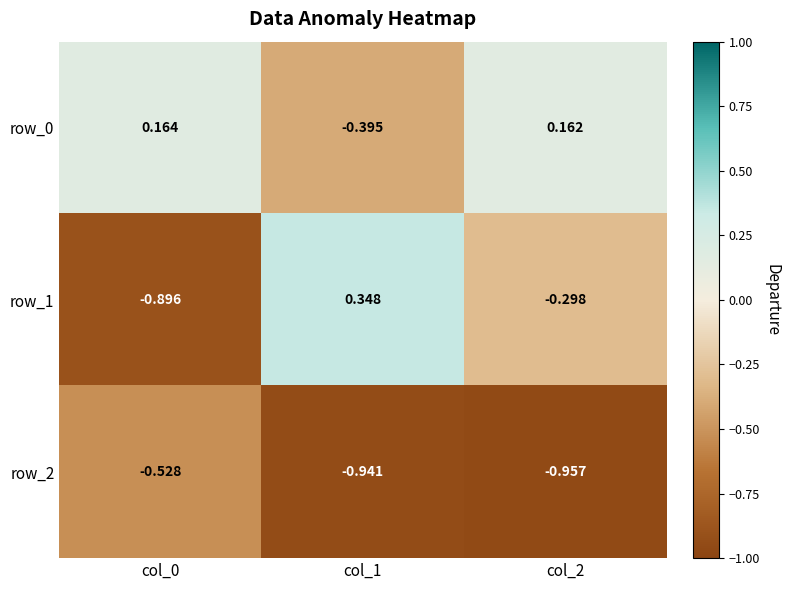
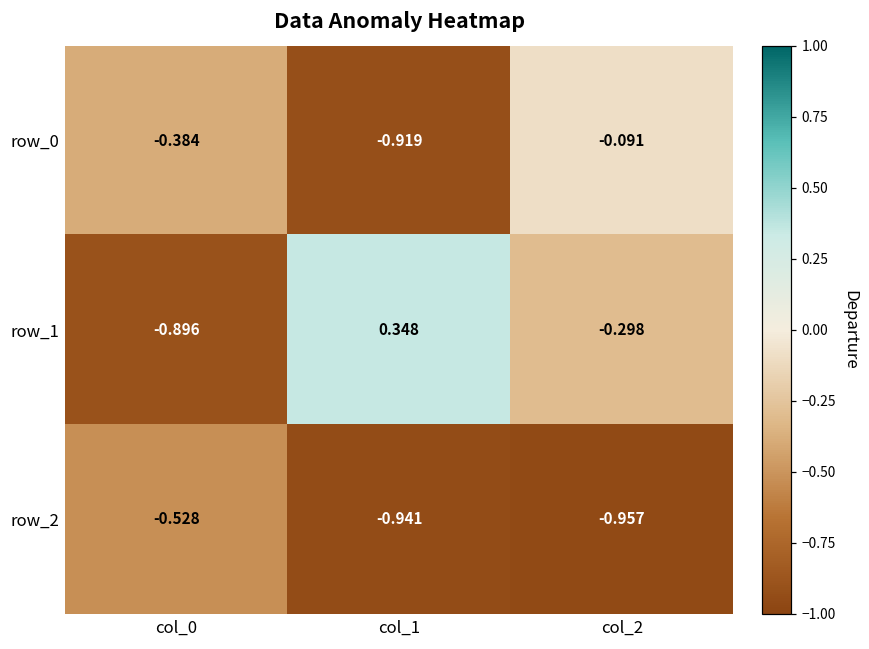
  {
    "row_0": {
-     "col_0": 0.164,
-     "col_1": -0.395,
-     "col_2": 0.162
+     "col_0": -0.384,
+     "col_1": -0.919,
+     "col_2": -0.091
    },
    "row_1": {
      "col_0": -0.896,
      "col_1": 0.348,
      "col_2": -0.298
    },
    "row_2": {
      "col_0": -0.528,
      "col_1": -0.941,
      "col_2": -0.957
    }
  }
